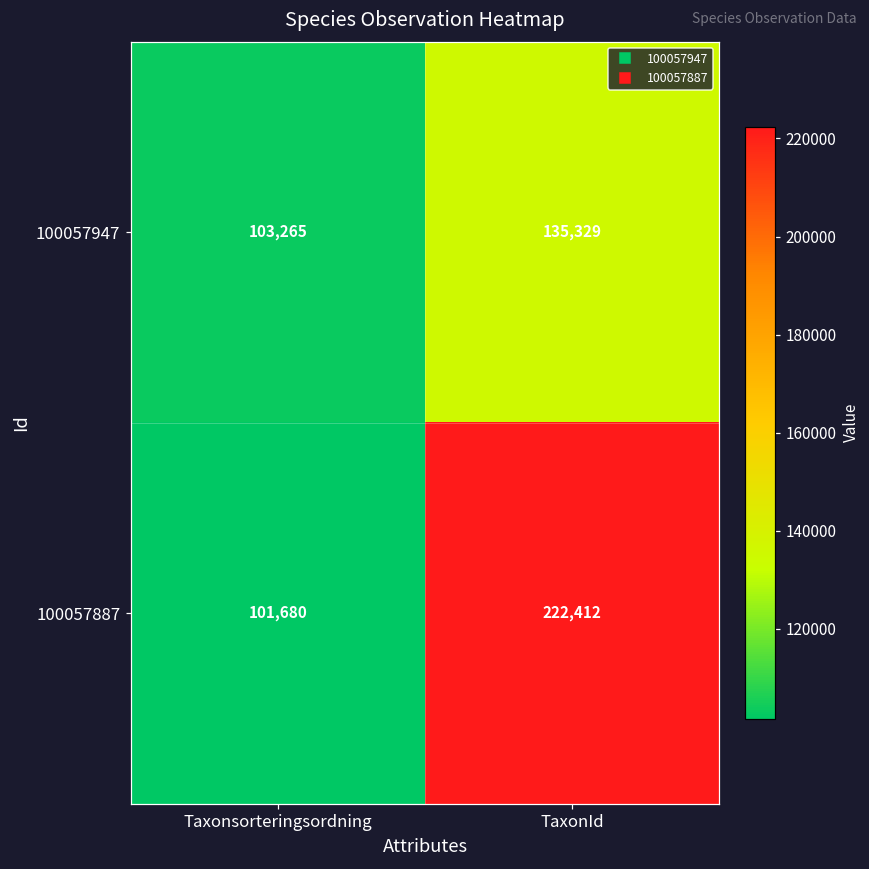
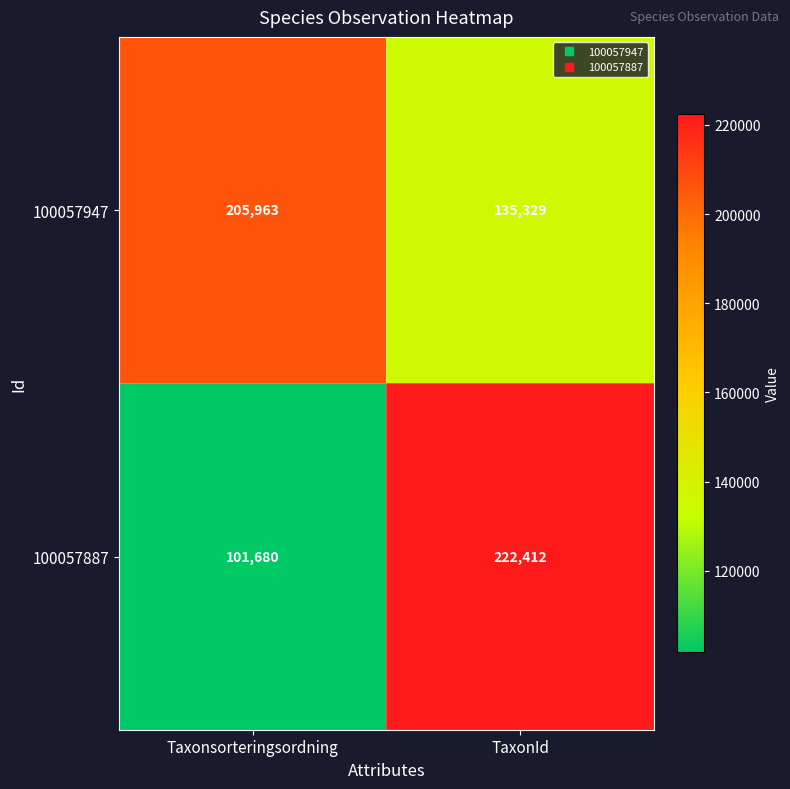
  {
    "100057947": {
-     "Taxonsorteringsordning": "103,265",
+     "Taxonsorteringsordning": "205,963",
      "TaxonId": "135,329"
    },
    "100057887": {
      "Taxonsorteringsordning": "101,680",
      "TaxonId": "222,412"
    }
  }
